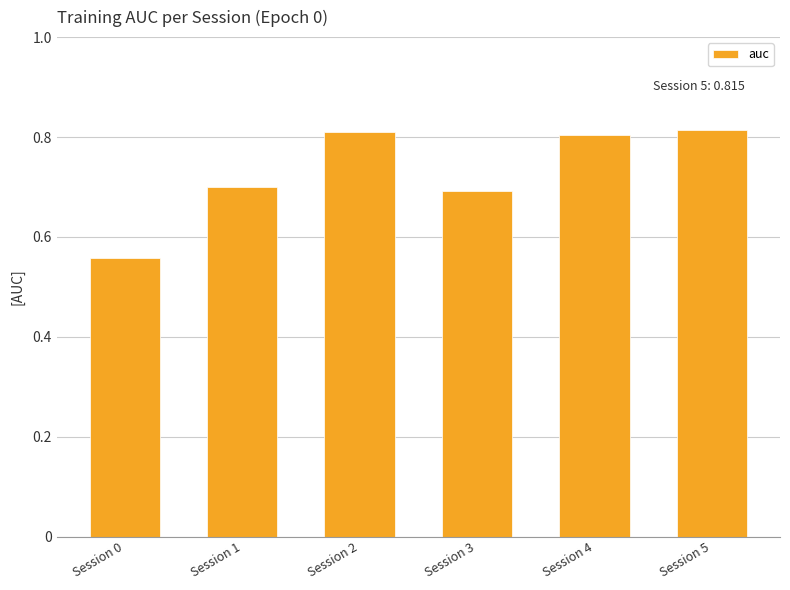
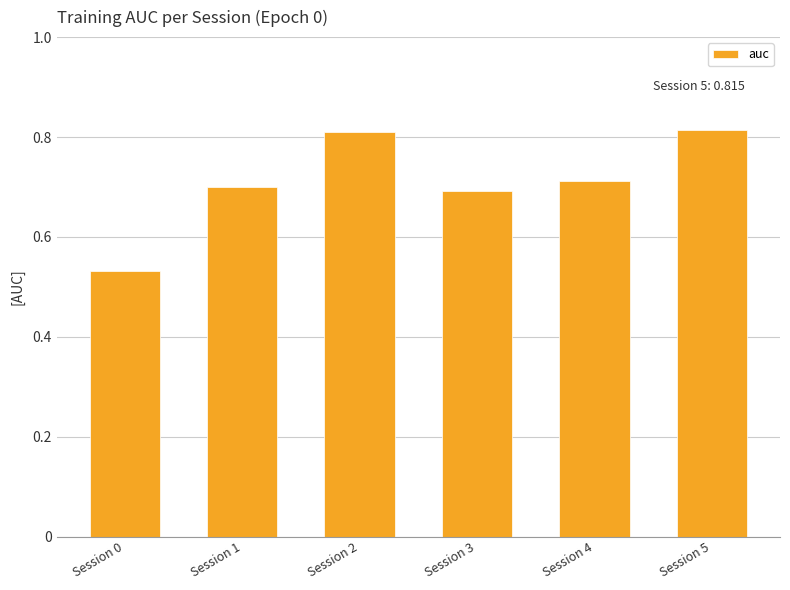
  {
-   "Session 0": 0.56,
+   "Session 0": 0.53,
    "Session 1": 0.70,
    "Session 2": 0.81,
    "Session 3": 0.69,
-   "Session 4": 0.80,
+   "Session 4": 0.71,
    "Session 5": 0.81
  }
